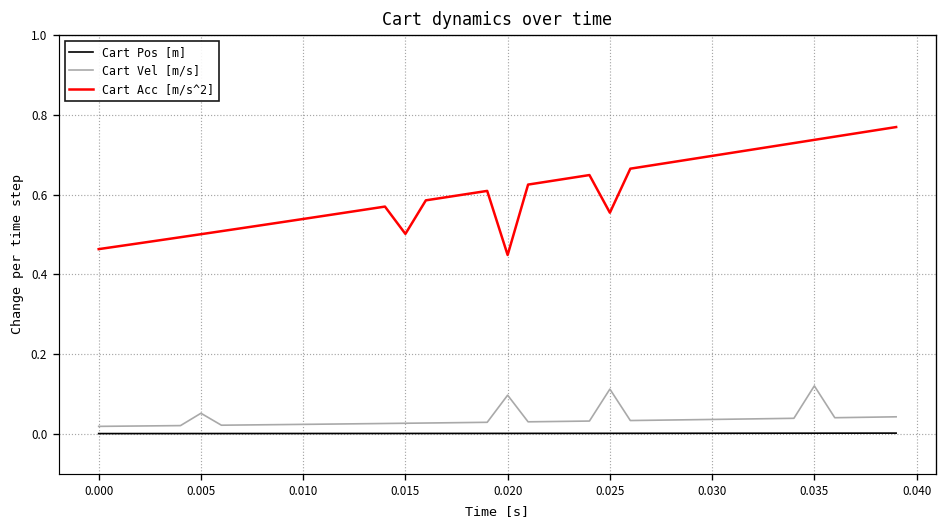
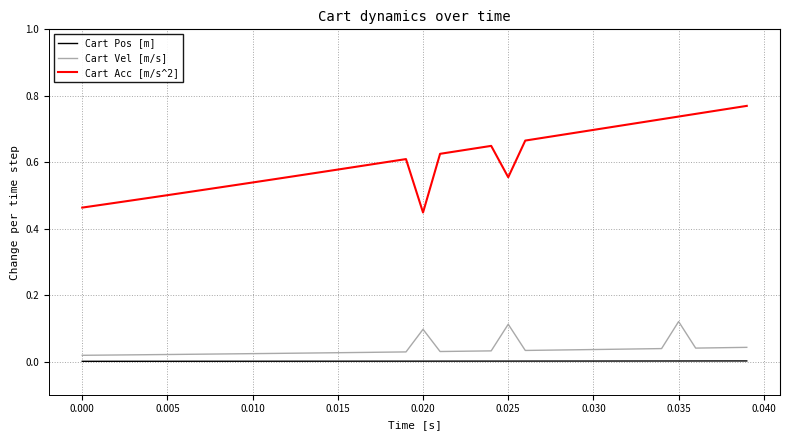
  {
    "Cart Pos [m]": {
      "0.000": 0.00,
      "0.005": 0.00,
      "0.010": 0.00,
      "0.015": 0.00,
      "0.020": 0.00,
      "0.025": 0.00,
      "0.030": 0.00,
      "0.035": 0.00
    },
    "Cart Vel [m/s]": {
      "0.000": 0.02,
-     "0.005": 0.05,
+     "0.005": 0.02,
      "0.010": 0.02,
      "0.015": 0.03,
      "0.020": 0.10,
      "0.025": 0.11,
      "0.030": 0.04,
      "0.035": 0.12
    },
    "Cart Acc [m/s^2]": {
      "0.000": 0.46,
      "0.005": 0.50,
      "0.010": 0.54,
-     "0.015": 0.50,
+     "0.015": 0.58,
      "0.020": 0.45,
      "0.025": 0.55,
      "0.030": 0.70,
      "0.035": 0.74
    }
  }
